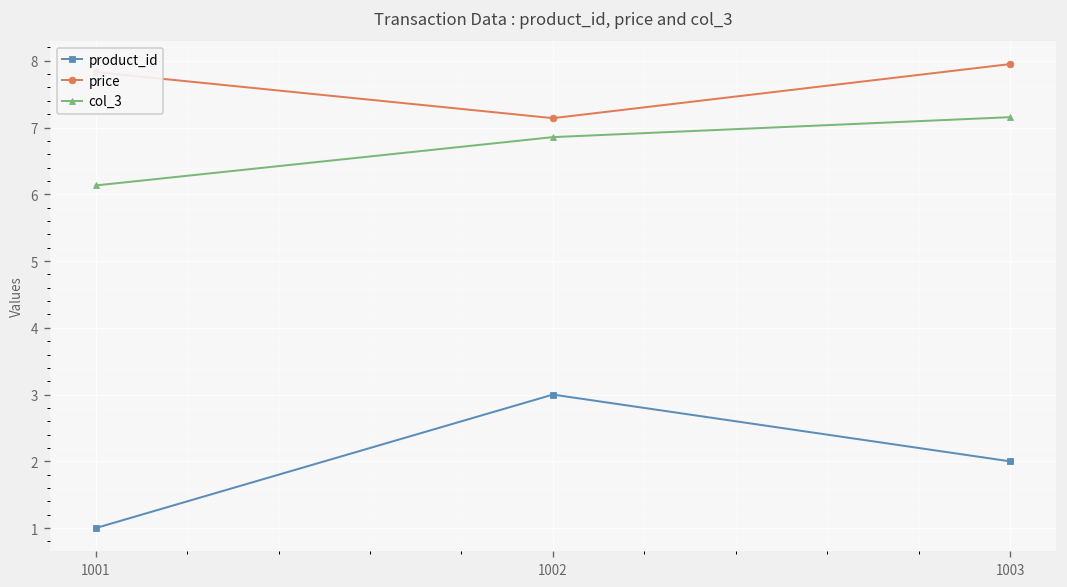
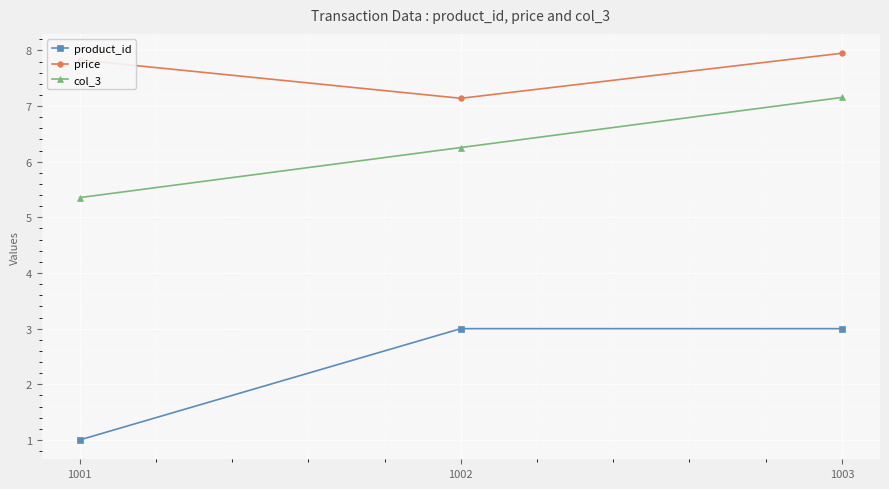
  {
    "product_id": {
      "1001": 1,
      "1002": 3,
-     "1003": 2
+     "1003": 3
    },
    "price": {
      "1002": 7.1,
      "1003": 8.0
    },
    "col_3": {
-     "1001": 6.1,
-     "1002": 6.9,
+     "1001": 5.4,
+     "1002": 6.3,
      "1003": 7.2
    }
  }
